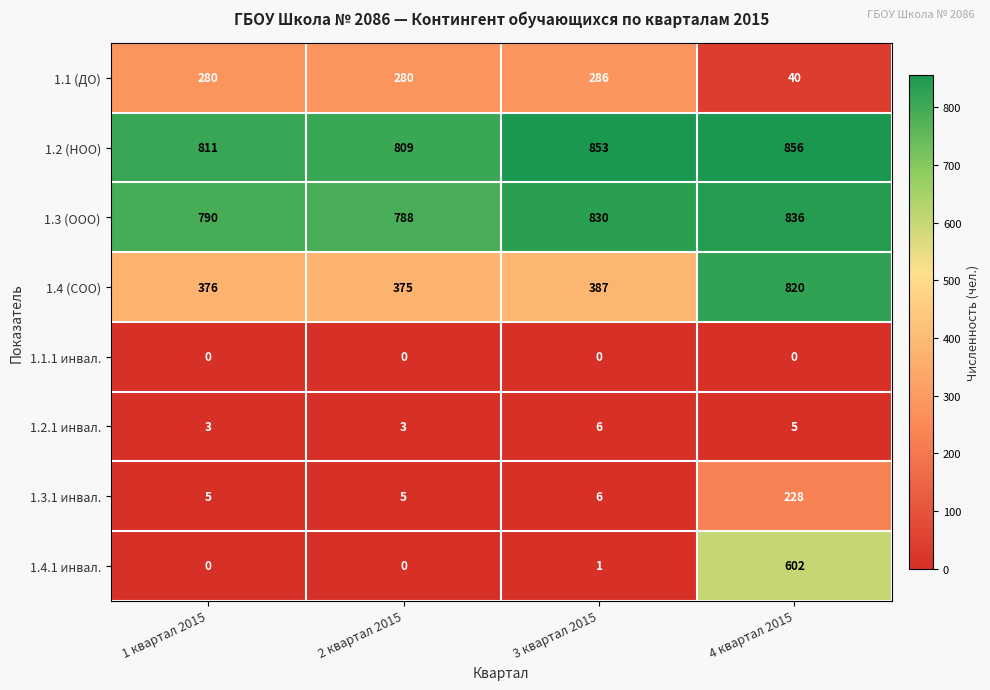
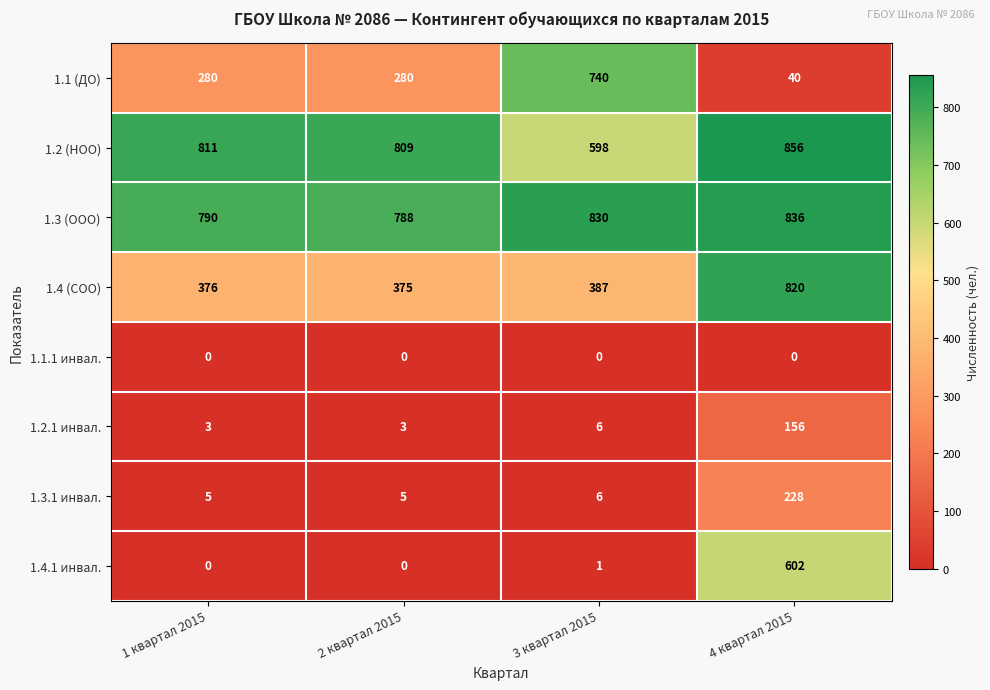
  {
    "1.1 (ДО)": {
      "1 квартал 2015": 280,
      "2 квартал 2015": 280,
-     "3 квартал 2015": 286,
+     "3 квартал 2015": 740,
      "4 квартал 2015": 40
    },
    "1.2 (НОО)": {
      "1 квартал 2015": 811,
      "2 квартал 2015": 809,
-     "3 квартал 2015": 853,
+     "3 квартал 2015": 598,
      "4 квартал 2015": 856
    },
    "1.3 (ООО)": {
      "1 квартал 2015": 790,
      "2 квартал 2015": 788,
      "3 квартал 2015": 830,
      "4 квартал 2015": 836
    },
    "1.4 (СОО)": {
      "1 квартал 2015": 376,
      "2 квартал 2015": 375,
      "3 квартал 2015": 387,
      "4 квартал 2015": 820
    },
    "1.1.1 инвал.": {
      "1 квартал 2015": 0,
      "2 квартал 2015": 0,
      "3 квартал 2015": 0,
      "4 квартал 2015": 0
    },
    "1.2.1 инвал.": {
      "1 квартал 2015": 3,
      "2 квартал 2015": 3,
      "3 квартал 2015": 6,
-     "4 квартал 2015": 5
+     "4 квартал 2015": 156
    },
    "1.3.1 инвал.": {
      "1 квартал 2015": 5,
      "2 квартал 2015": 5,
      "3 квартал 2015": 6,
      "4 квартал 2015": 228
    },
    "1.4.1 инвал.": {
      "1 квартал 2015": 0,
      "2 квартал 2015": 0,
      "3 квартал 2015": 1,
      "4 квартал 2015": 602
    }
  }
